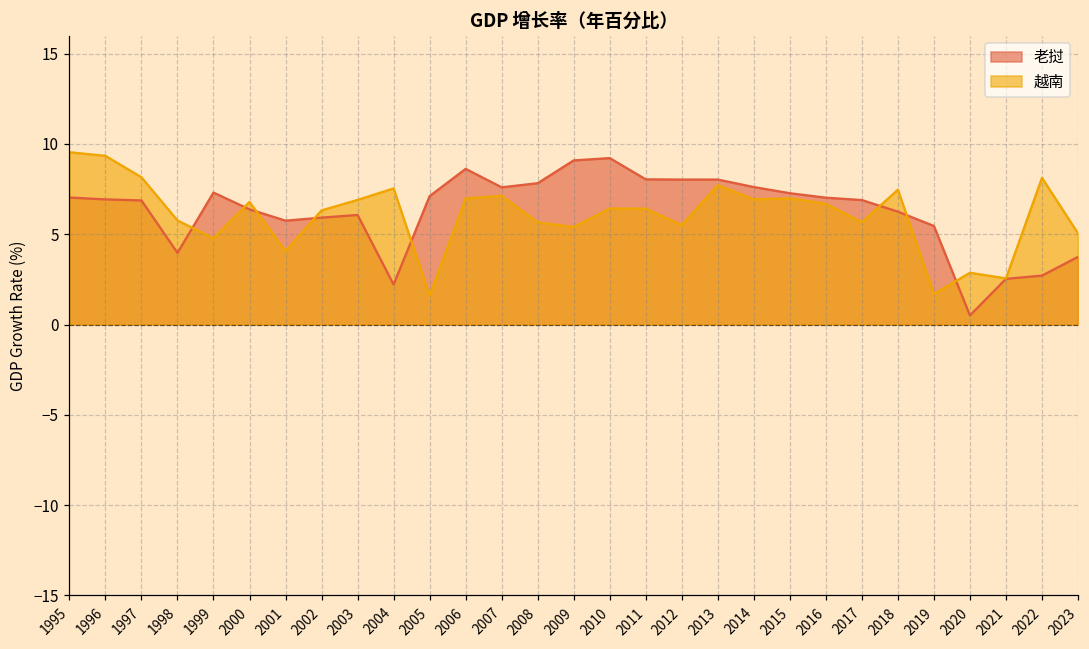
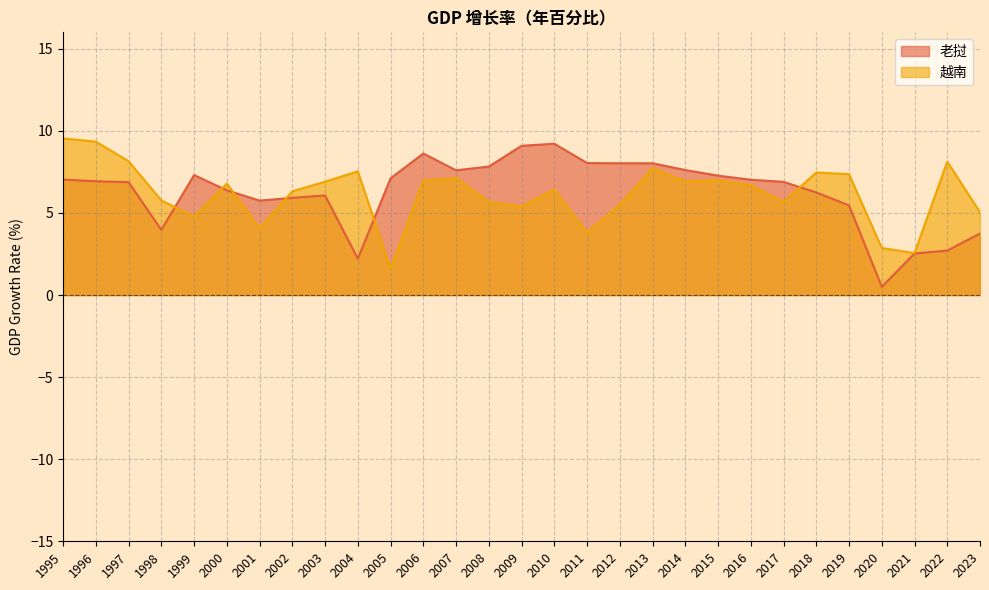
  {
    "老挝": {
      "1995": 7.0,
      "1996": 6.9,
      "1997": 6.9,
      "1998": 4.0,
      "1999": 7.3,
      "2000": 6.4,
      "2001": 5.8,
      "2002": 5.9,
      "2003": 6.1,
      "2004": 2.2,
      "2005": 7.1,
      "2006": 8.6,
      "2007": 7.6,
      "2008": 7.8,
      "2009": 9.1,
      "2010": 9.2,
      "2011": 8.0,
      "2012": 8.0,
      "2013": 8.0,
      "2014": 7.6,
      "2015": 7.3,
      "2016": 7.0,
      "2017": 6.9,
      "2018": 6.2,
      "2019": 5.5,
      "2020": 0.5,
      "2022": 2.7,
      "2023": 3.7
    },
    "越南": {
      "1995": 9.5,
      "1996": 9.3,
      "1997": 8.2,
      "1998": 5.8,
      "1999": 4.8,
      "2000": 6.8,
      "2001": 4.1,
      "2002": 6.3,
      "2003": 6.9,
      "2004": 7.5,
      "2005": 1.6,
      "2006": 7.0,
      "2007": 7.1,
      "2008": 5.7,
      "2009": 5.4,
      "2010": 6.4,
-     "2011": 6.4,
+     "2011": 3.8,
      "2012": 5.5,
      "2013": 7.7,
      "2014": 6.9,
      "2015": 7.0,
      "2016": 6.7,
      "2017": 5.7,
      "2018": 7.5,
-     "2019": 1.7,
+     "2019": 7.4,
      "2020": 2.9,
      "2022": 8.1,
      "2023": 5.0
    }
  }
